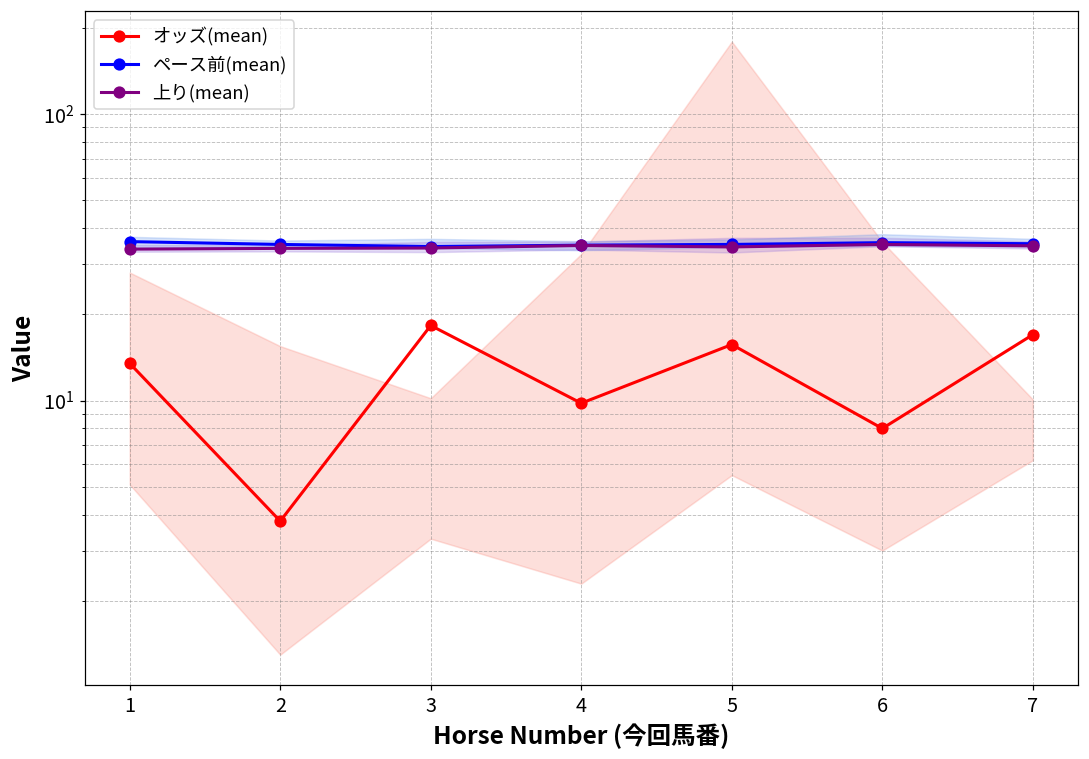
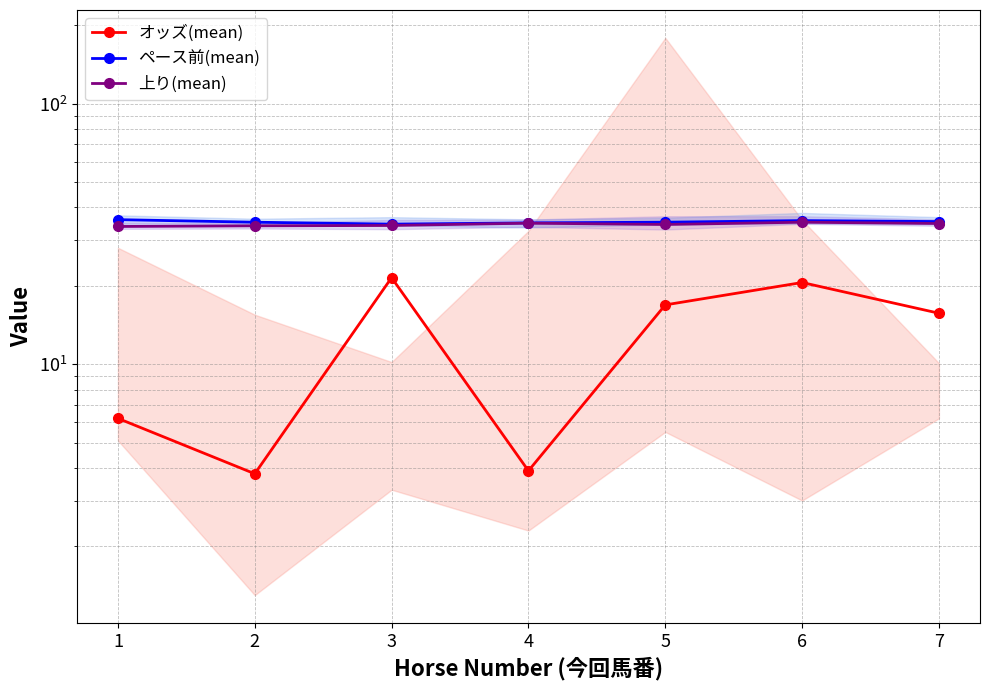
  {
    "オッズ(mean)": {
-     "1": 14,
+     "1": 6.2,
      "2": 3.8,
-     "3": 18,
-     "4": 9.8,
-     "5": 16,
-     "6": 8.0,
-     "7": 17
+     "3": 22,
+     "4": 3.9,
+     "5": 17,
+     "6": 21,
+     "7": 16
    },
    "ペース前(mean)": {
      "1": 36
    },
    "上り(mean)": {
      "1": 34,
      "2": 34
    }
  }
